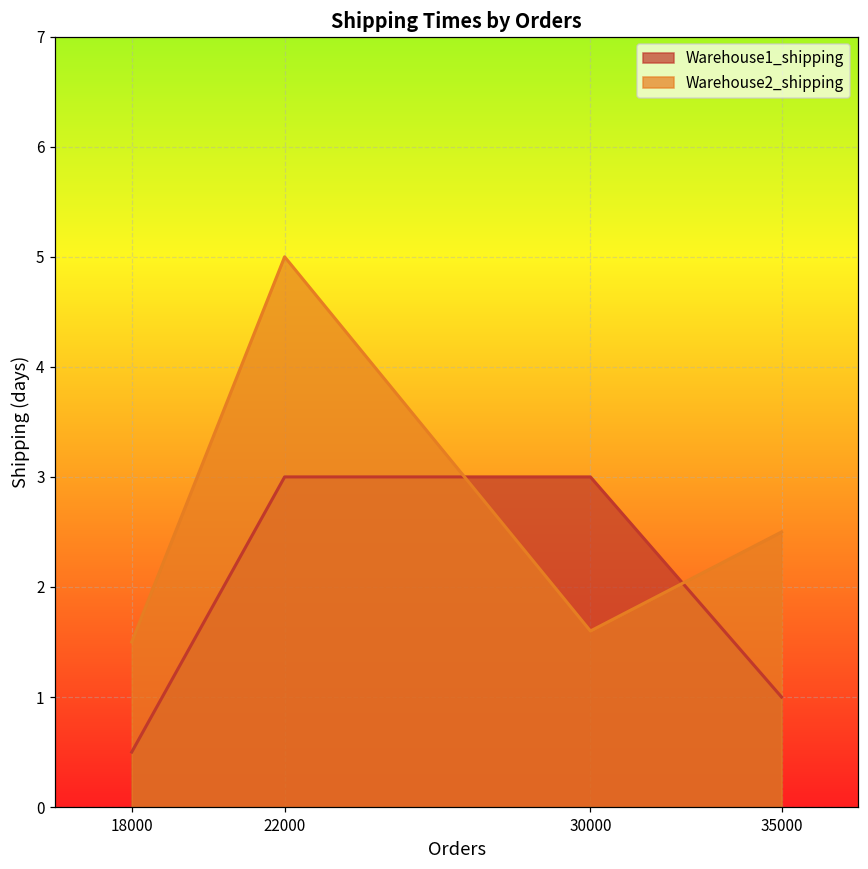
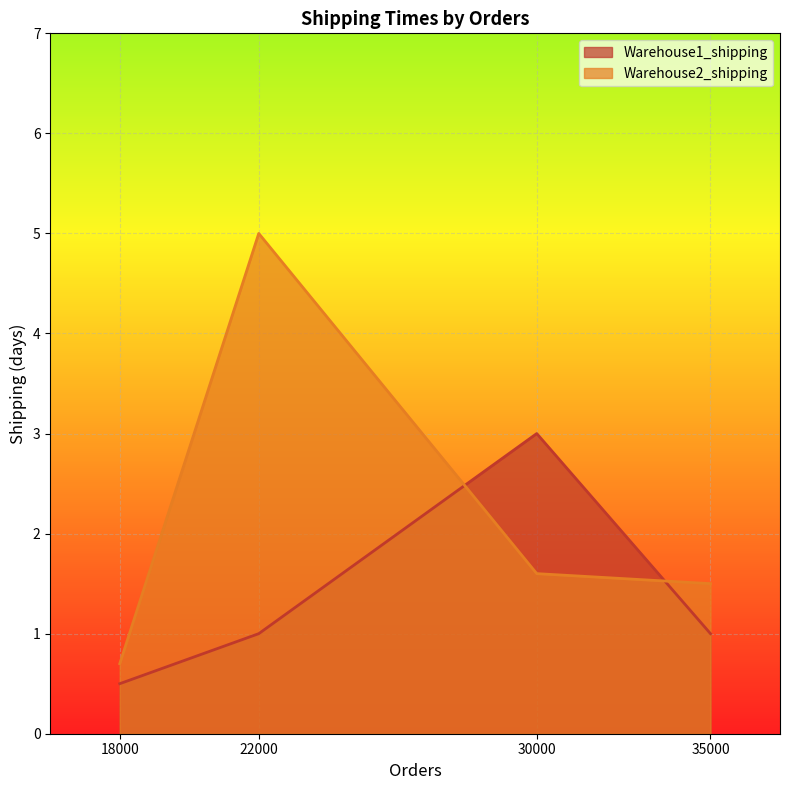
  {
    "Warehouse1_shipping": {
      "18000": 0.50,
-     "22000": 3,
+     "22000": 1,
      "30000": 3,
      "35000": 1
    },
    "Warehouse2_shipping": {
-     "18000": 1.5,
+     "18000": 0.7,
      "22000": 5.0,
      "30000": 1.6,
-     "35000": 2.5
+     "35000": 1.5
    }
  }
